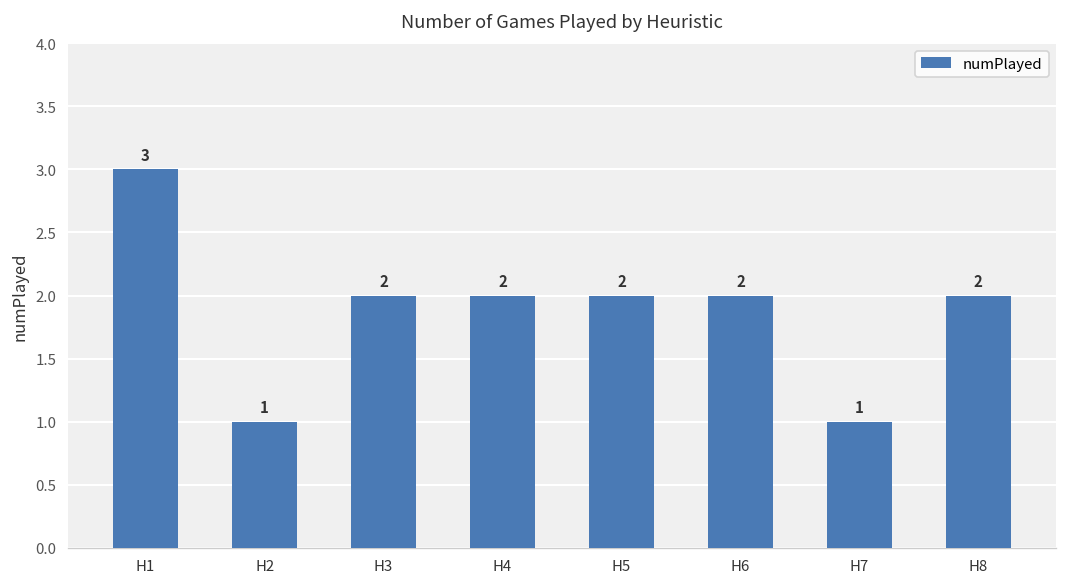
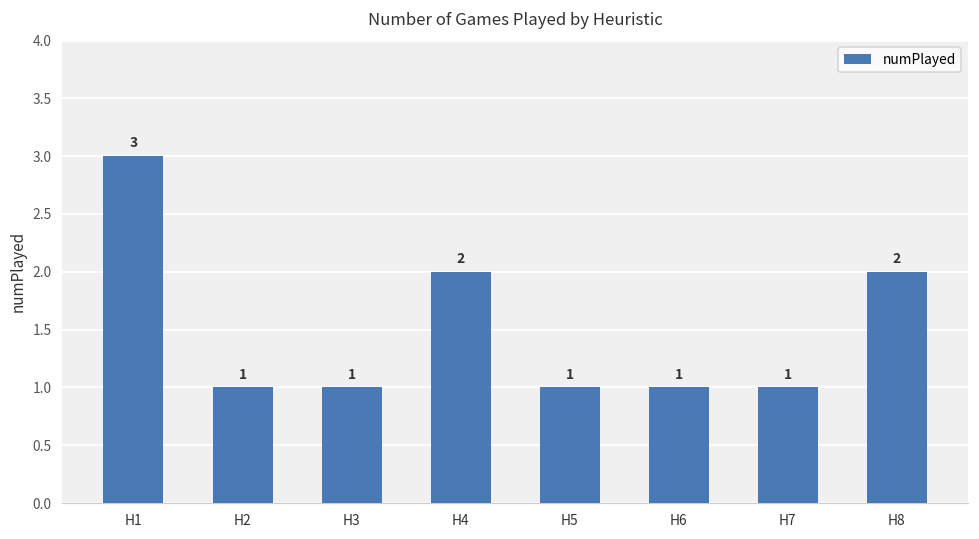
  {
    "H1": 3,
    "H2": 1,
-   "H3": 2,
+   "H3": 1,
    "H4": 2,
-   "H5": 2,
-   "H6": 2,
+   "H5": 1,
+   "H6": 1,
    "H7": 1,
    "H8": 2
  }
